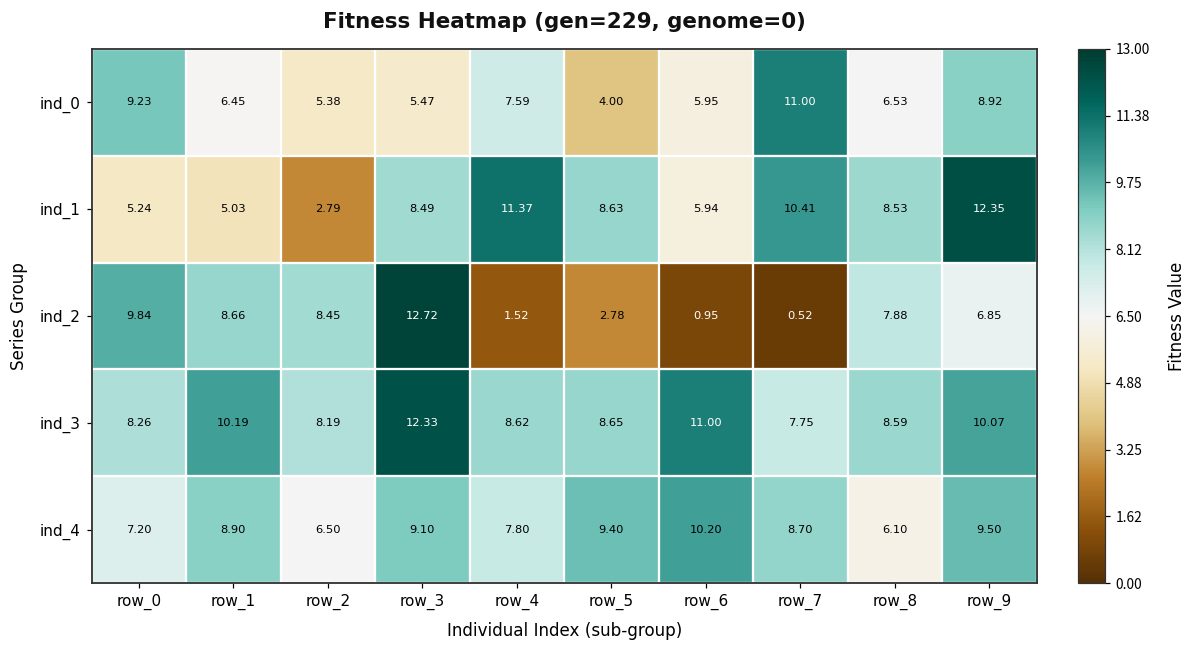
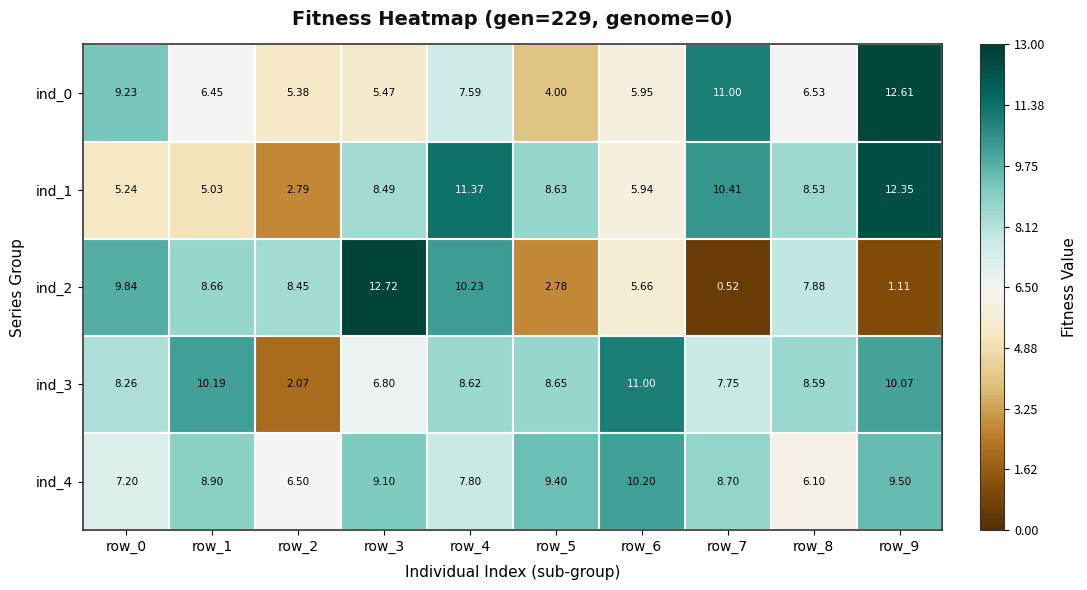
  {
    "ind_0": {
      "row_0": 9.23,
      "row_1": 6.45,
      "row_2": 5.38,
      "row_3": 5.47,
      "row_4": 7.59,
      "row_5": 4.00,
      "row_6": 5.95,
      "row_7": 11.00,
      "row_8": 6.53,
-     "row_9": 8.92
+     "row_9": 12.61
    },
    "ind_1": {
      "row_0": 5.24,
      "row_1": 5.03,
      "row_2": 2.79,
      "row_3": 8.49,
      "row_4": 11.37,
      "row_5": 8.63,
      "row_6": 5.94,
      "row_7": 10.41,
      "row_8": 8.53,
      "row_9": 12.35
    },
    "ind_2": {
      "row_0": 9.84,
      "row_1": 8.66,
      "row_2": 8.45,
      "row_3": 12.72,
-     "row_4": 1.52,
+     "row_4": 10.23,
      "row_5": 2.78,
-     "row_6": 0.95,
+     "row_6": 5.66,
      "row_7": 0.52,
      "row_8": 7.88,
-     "row_9": 6.85
+     "row_9": 1.11
    },
    "ind_3": {
      "row_0": 8.26,
      "row_1": 10.19,
-     "row_2": 8.19,
-     "row_3": 12.33,
+     "row_2": 2.07,
+     "row_3": 6.80,
      "row_4": 8.62,
      "row_5": 8.65,
      "row_6": 11.00,
      "row_7": 7.75,
      "row_8": 8.59,
      "row_9": 10.07
    },
    "ind_4": {
      "row_0": 7.20,
      "row_1": 8.90,
      "row_2": 6.50,
      "row_3": 9.10,
      "row_4": 7.80,
      "row_5": 9.40,
      "row_6": 10.20,
      "row_7": 8.70,
      "row_8": 6.10,
      "row_9": 9.50
    }
  }
